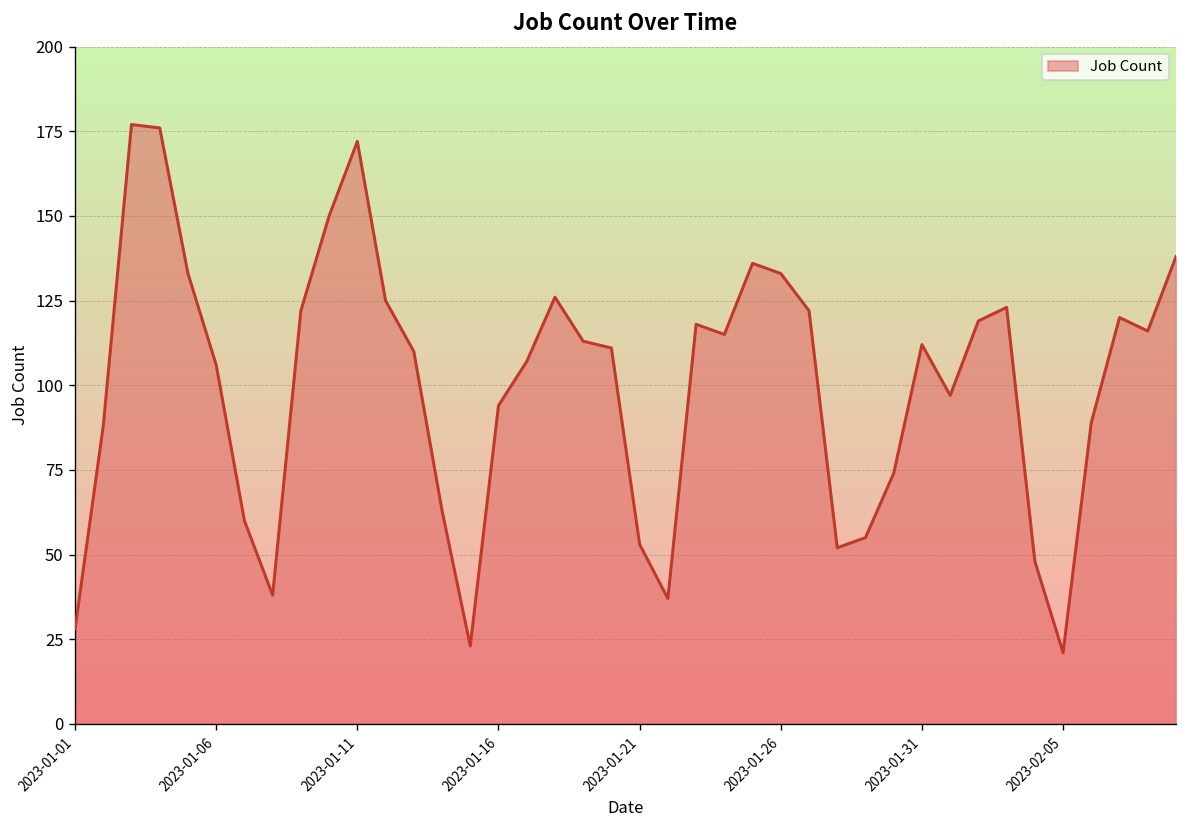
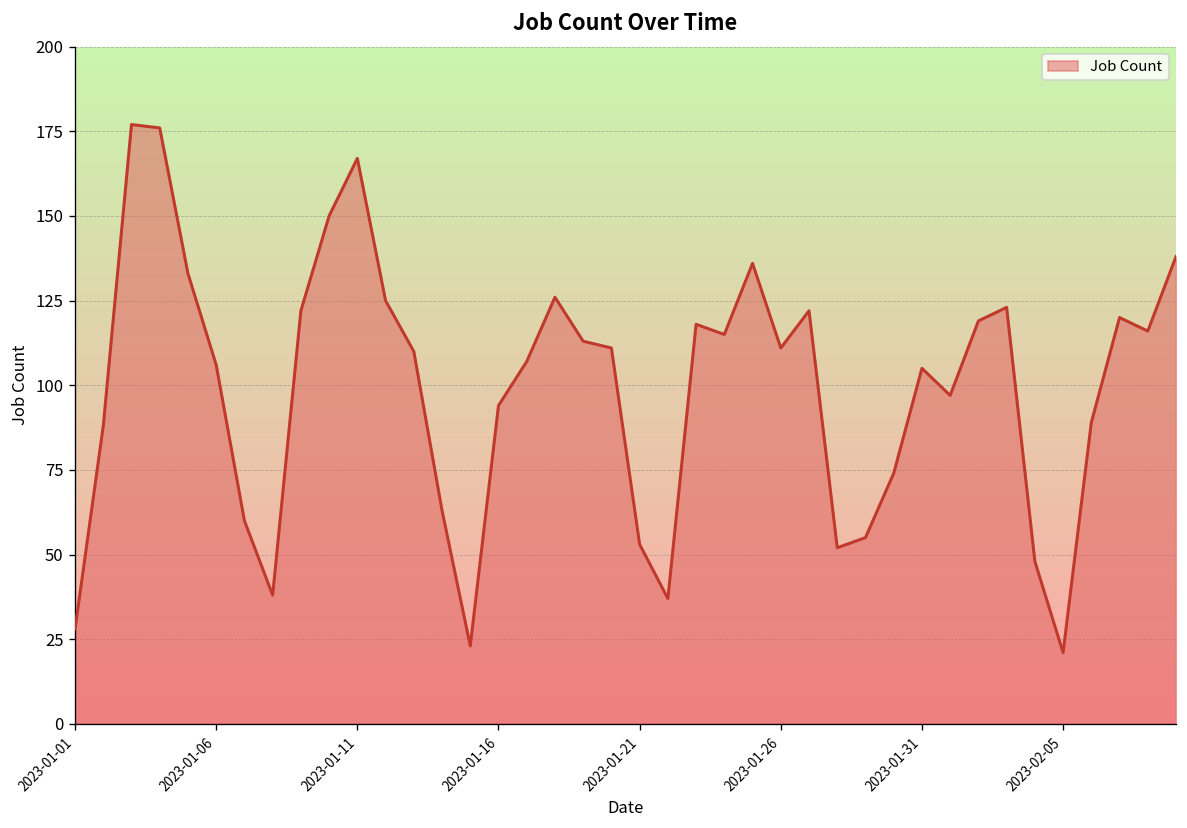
  {
    "2023-01-01": 28,
    "2023-01-06": 106,
-   "2023-01-11": 172,
+   "2023-01-11": 167,
    "2023-01-16": 94,
    "2023-01-21": 53,
-   "2023-01-26": 133,
-   "2023-01-31": 112,
+   "2023-01-26": 111,
+   "2023-01-31": 105,
    "2023-02-05": 21
  }
